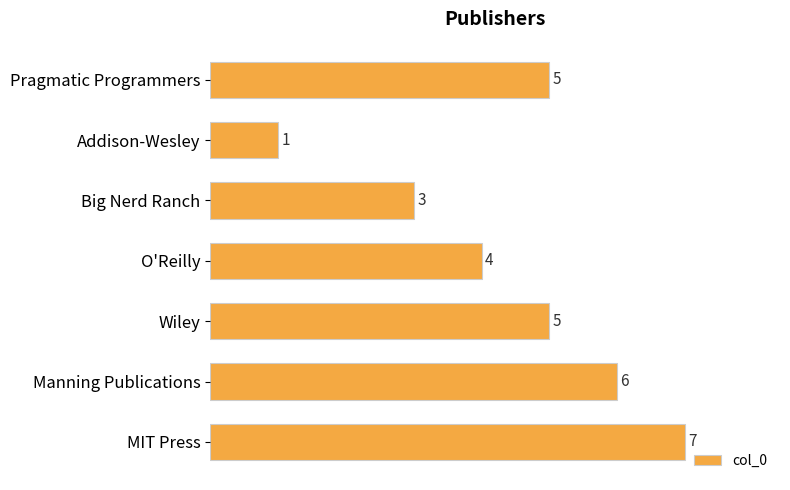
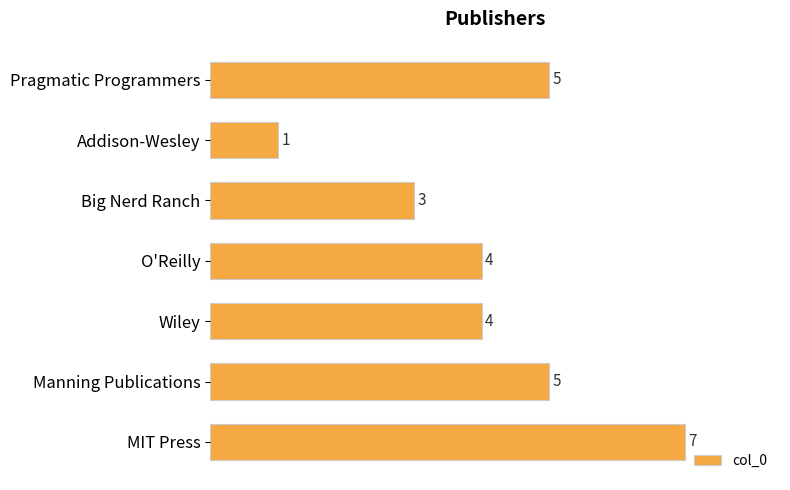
  {
    "Pragmatic Programmers": 5,
    "Addison-Wesley": 1,
    "Big Nerd Ranch": 3,
    "O'Reilly": 4,
-   "Wiley": 5,
-   "Manning Publications": 6,
+   "Wiley": 4,
+   "Manning Publications": 5,
    "MIT Press": 7
  }
